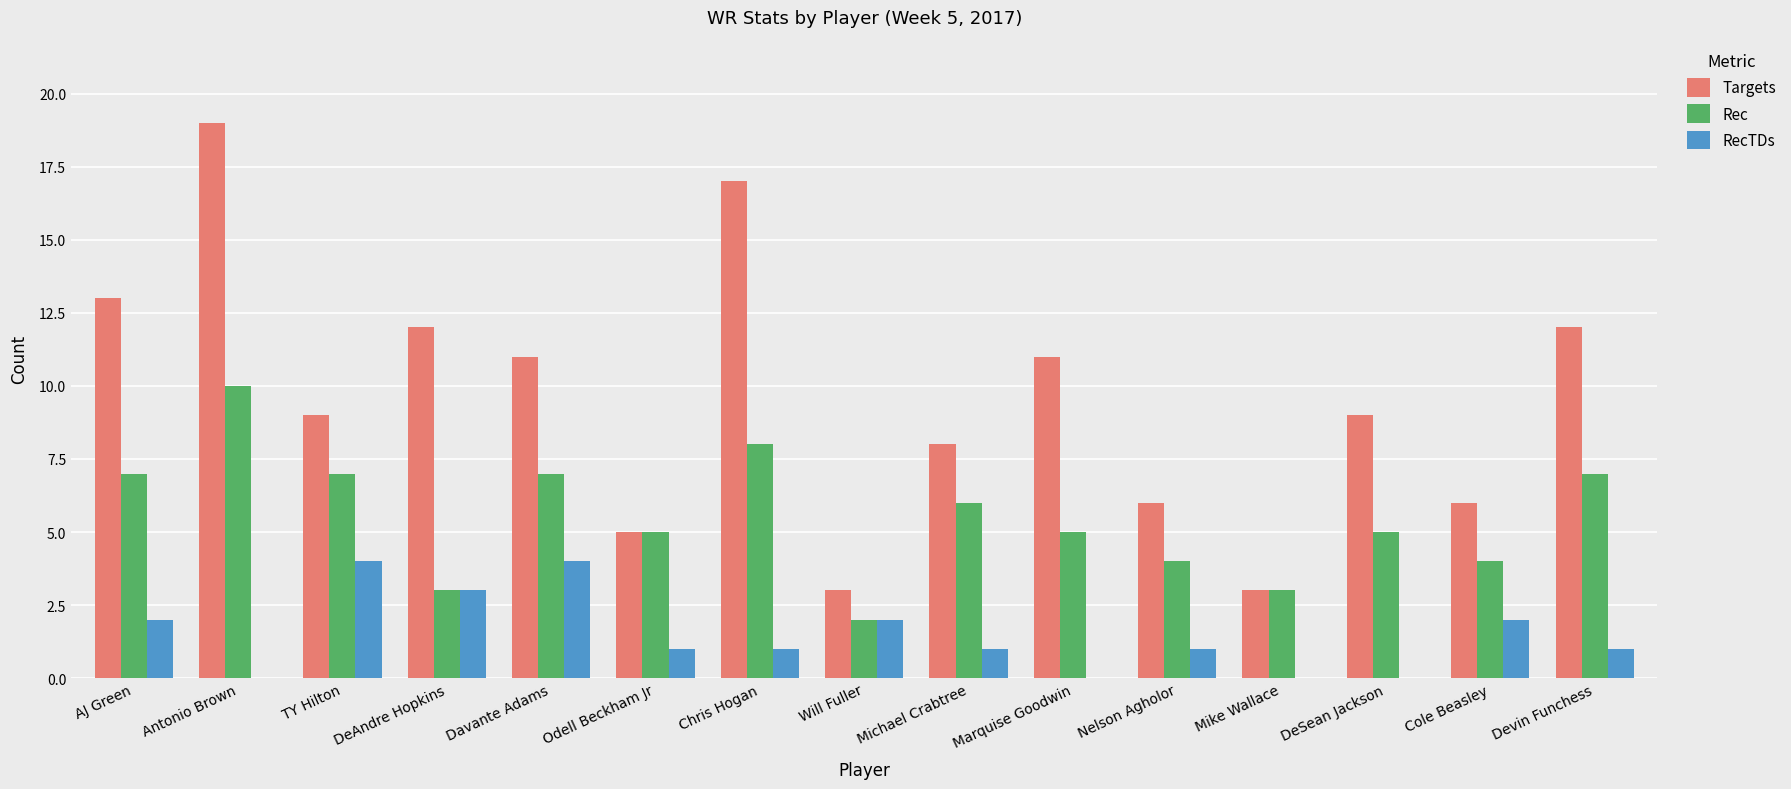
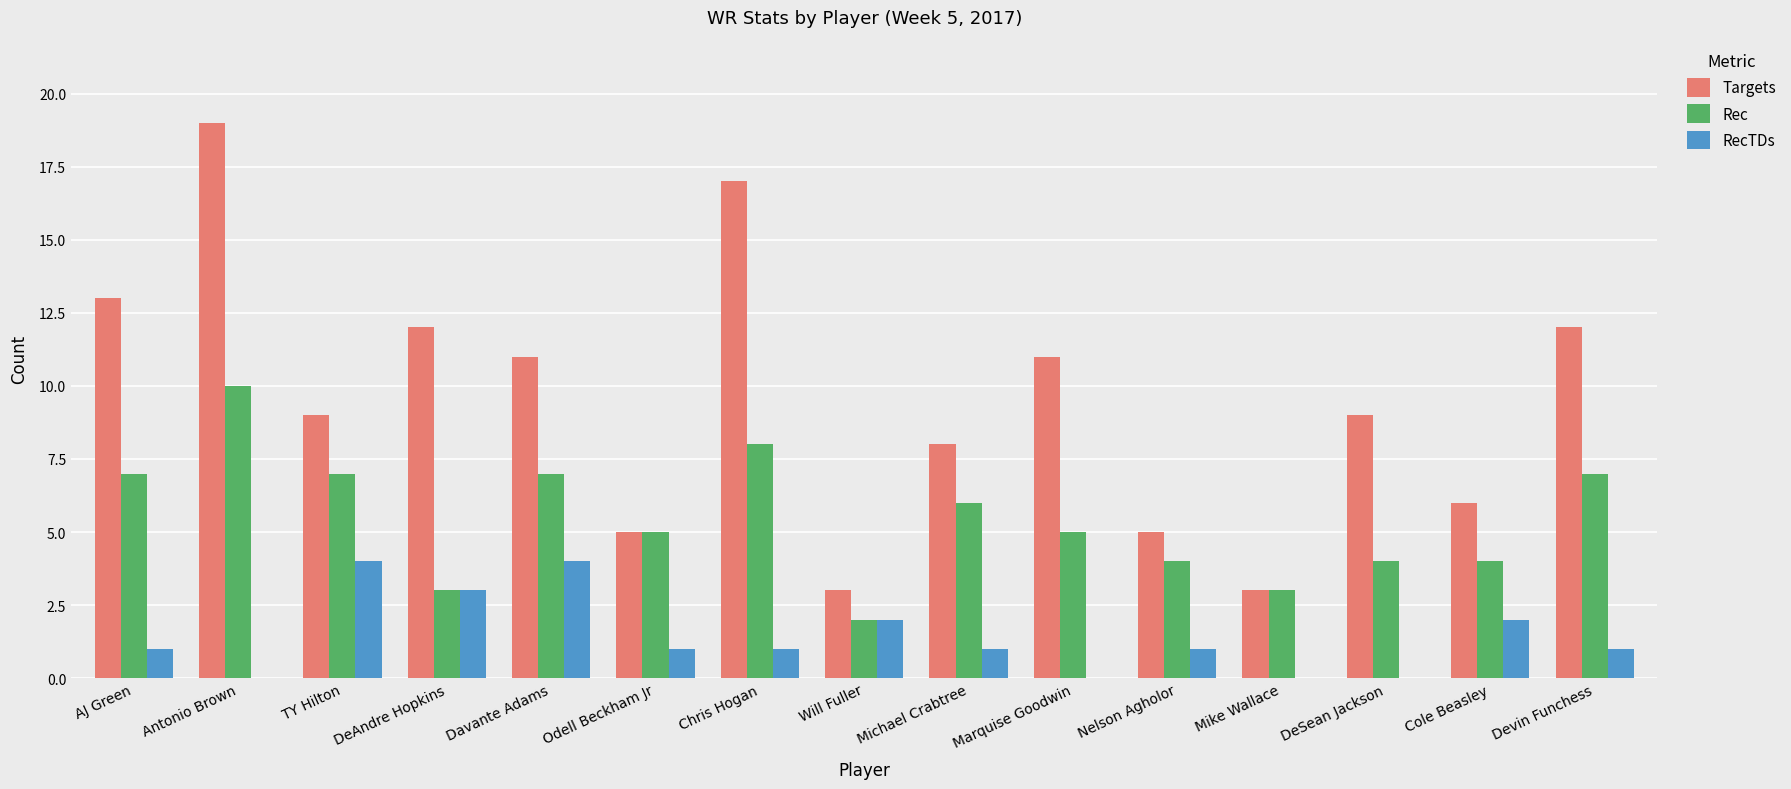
  {
    "Targets": {
      "AJ Green": 13,
      "Antonio Brown": 19,
      "TY Hilton": 9,
      "DeAndre Hopkins": 12,
      "Davante Adams": 11,
      "Odell Beckham Jr": 5,
      "Chris Hogan": 17,
      "Will Fuller": 3,
      "Michael Crabtree": 8,
      "Marquise Goodwin": 11,
-     "Nelson Agholor": 6,
+     "Nelson Agholor": 5,
      "Mike Wallace": 3,
      "DeSean Jackson": 9,
      "Cole Beasley": 6,
      "Devin Funchess": 12
    },
    "Rec": {
      "AJ Green": 7,
      "Antonio Brown": 10,
      "TY Hilton": 7,
      "DeAndre Hopkins": 3,
      "Davante Adams": 7,
      "Odell Beckham Jr": 5,
      "Chris Hogan": 8,
      "Will Fuller": 2,
      "Michael Crabtree": 6,
      "Marquise Goodwin": 5,
      "Nelson Agholor": 4,
      "Mike Wallace": 3,
-     "DeSean Jackson": 5,
+     "DeSean Jackson": 4,
      "Cole Beasley": 4,
      "Devin Funchess": 7
    },
    "RecTDs": {
-     "AJ Green": 2,
+     "AJ Green": 1,
      "Antonio Brown": 0,
      "TY Hilton": 4,
      "DeAndre Hopkins": 3,
      "Davante Adams": 4,
      "Odell Beckham Jr": 1,
      "Chris Hogan": 1,
      "Will Fuller": 2,
      "Michael Crabtree": 1,
      "Marquise Goodwin": 0,
      "Nelson Agholor": 1,
      "Mike Wallace": 0,
      "DeSean Jackson": 0,
      "Cole Beasley": 2,
      "Devin Funchess": 1
    }
  }
